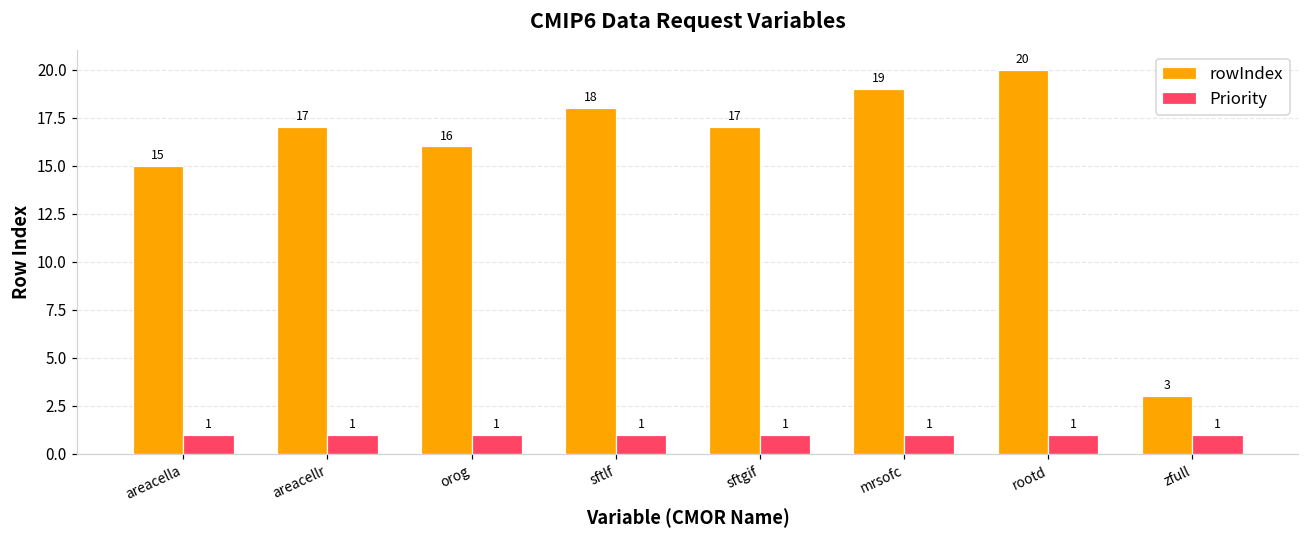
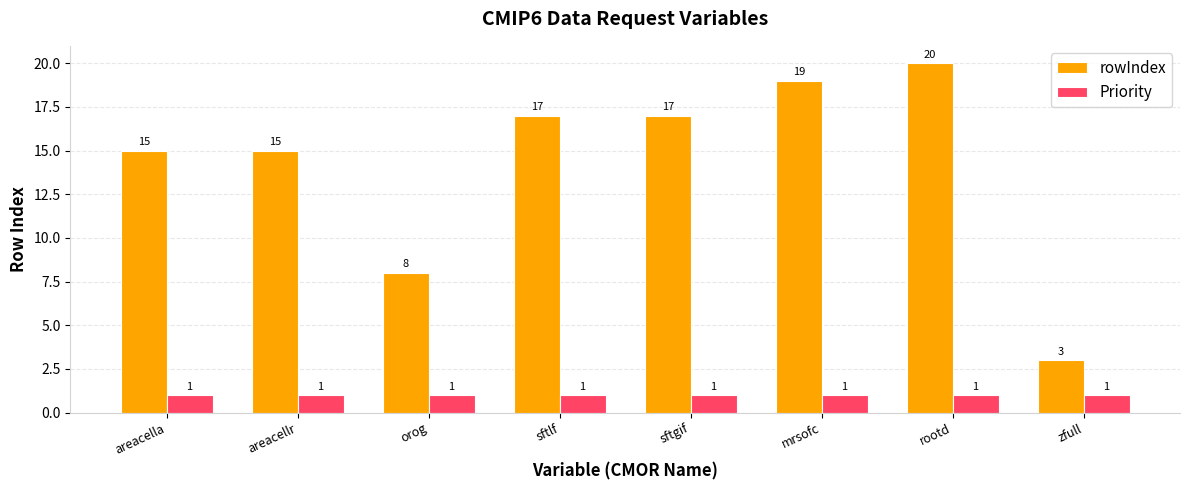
  {
    "rowIndex": {
      "areacella": 15,
-     "areacellr": 17,
-     "orog": 16,
-     "sftlf": 18,
+     "areacellr": 15,
+     "orog": 8,
+     "sftlf": 17,
      "sftgif": 17,
      "mrsofc": 19,
      "rootd": 20,
      "zfull": 3
    },
    "Priority": {
      "areacella": 1,
      "areacellr": 1,
      "orog": 1,
      "sftlf": 1,
      "sftgif": 1,
      "mrsofc": 1,
      "rootd": 1,
      "zfull": 1
    }
  }
